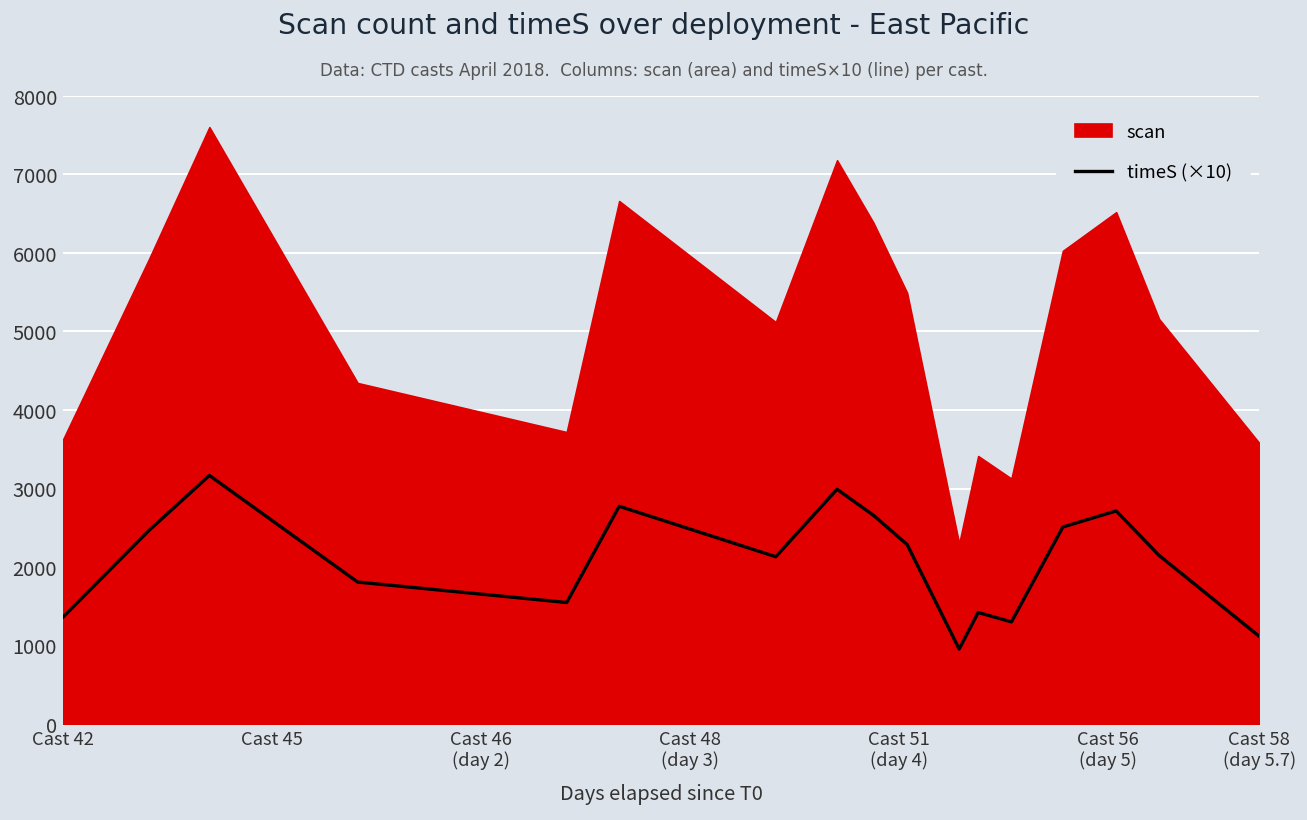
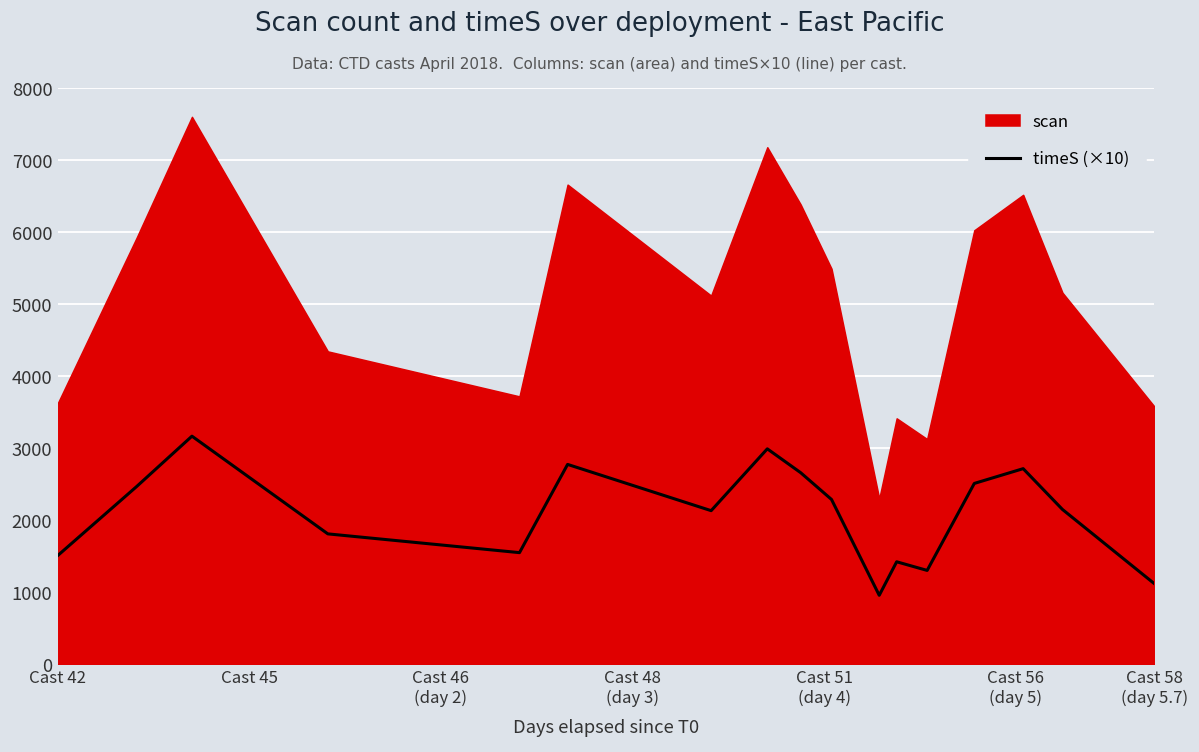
  {
    "scan": {
      "Cast 42": 3600,
      "Cast 58 (day 5.7)": 3600
    },
    "timeS (×10)": {
-     "Cast 42": 1400,
+     "Cast 42": 1500,
      "Cast 58 (day 5.7)": 1100
    }
  }
